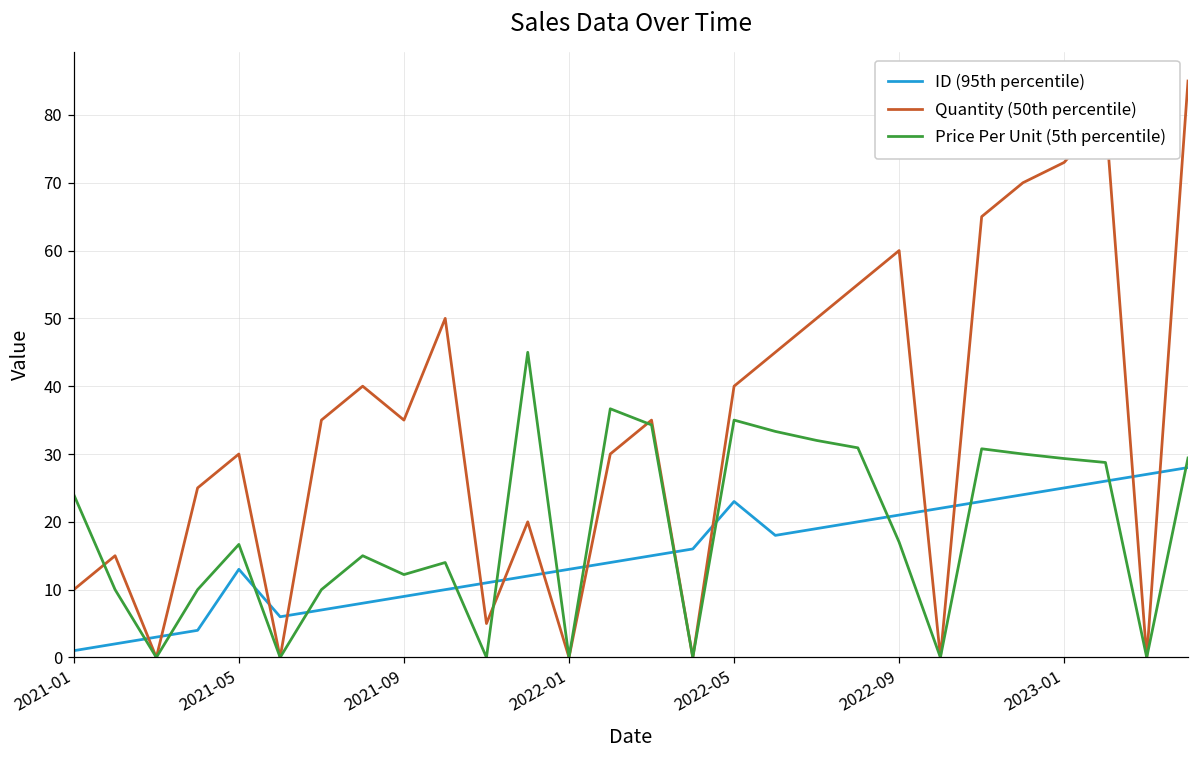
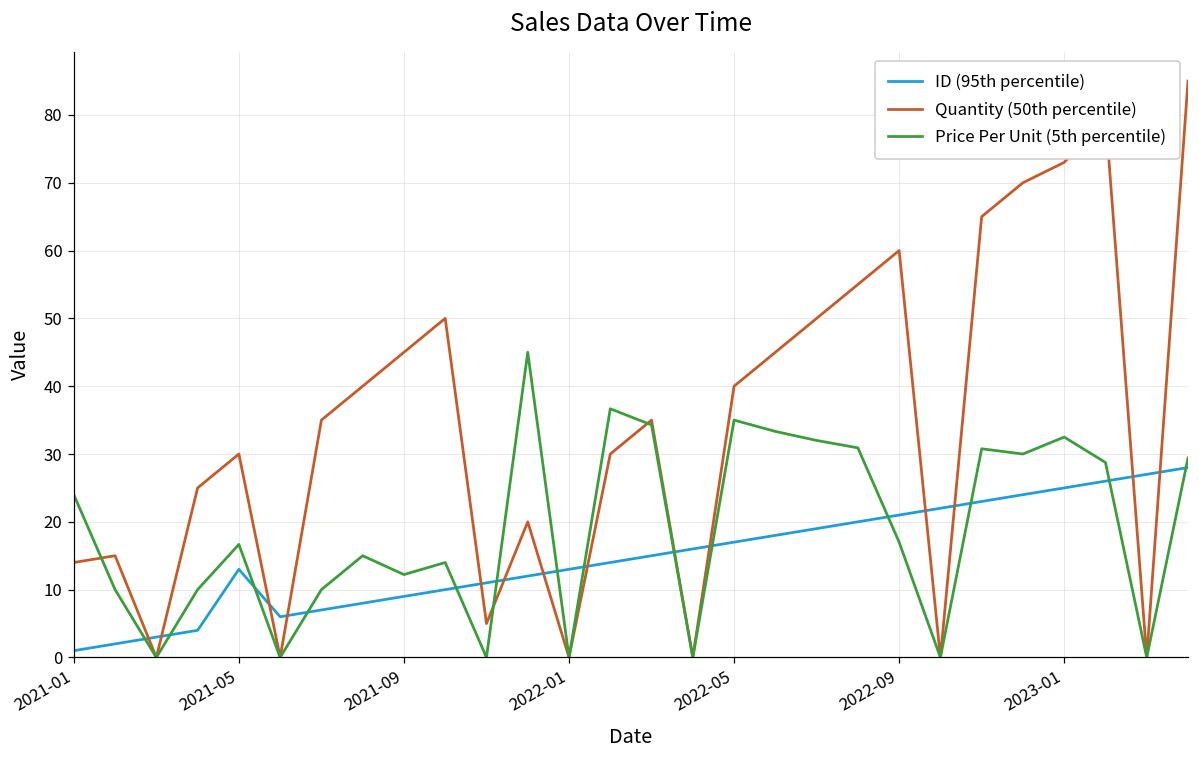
  {
    "ID (95th percentile)": {
      "2021-01": 1,
      "2021-05": 13,
      "2021-09": 9,
      "2022-01": 13,
-     "2022-05": 23,
+     "2022-05": 17,
      "2022-09": 21,
      "2023-01": 25
    },
    "Quantity (50th percentile)": {
-     "2021-01": 10,
+     "2021-01": 14,
      "2021-05": 30,
-     "2021-09": 35,
+     "2021-09": 45,
      "2022-05": 40,
      "2022-09": 60
    },
    "Price Per Unit (5th percentile)": {
      "2021-01": 24,
      "2021-05": 17,
      "2021-09": 12,
      "2022-05": 35,
      "2022-09": 17,
-     "2023-01": 29
+     "2023-01": 33
    }
  }
